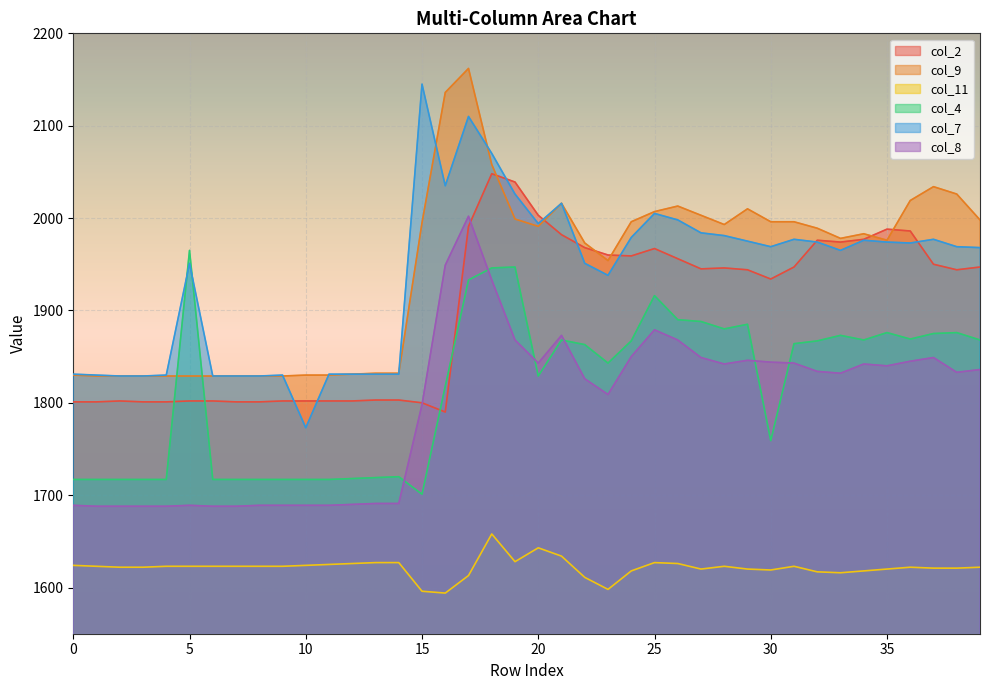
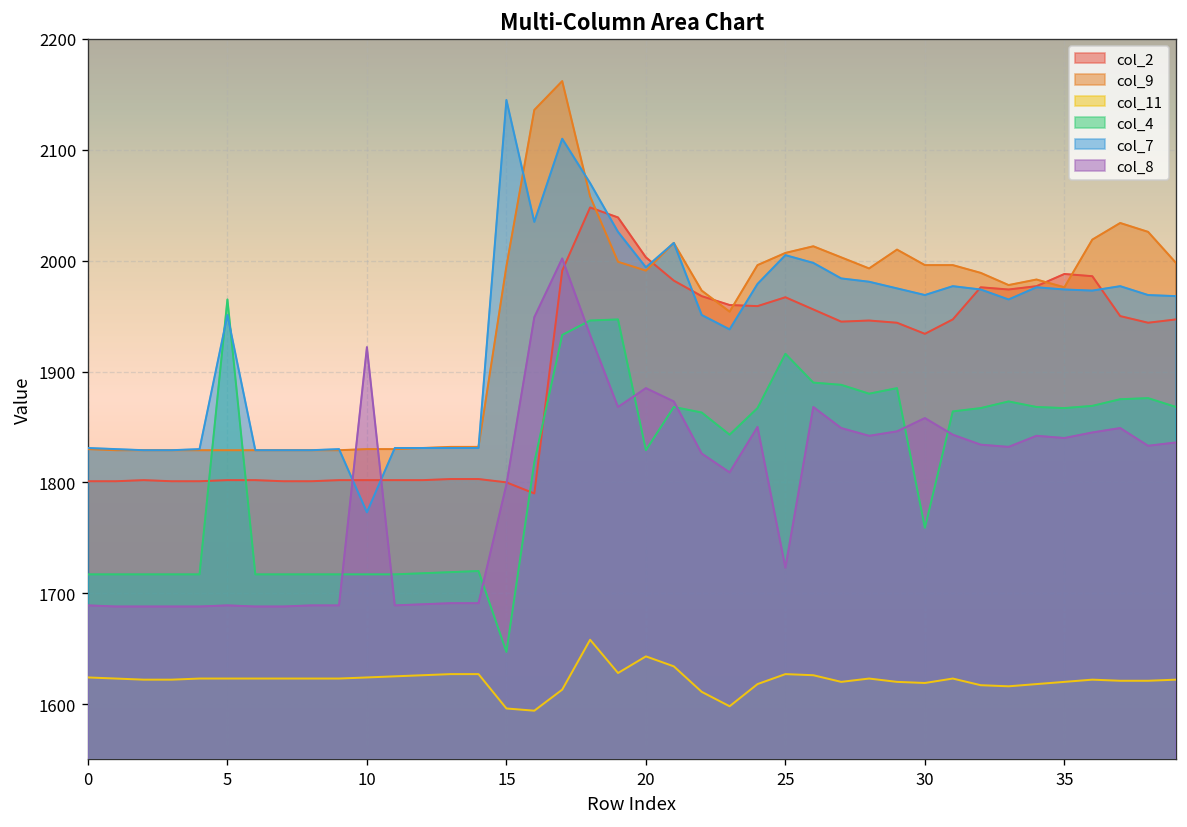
  {
    "col_4": {
      "0": 1720,
      "5": 1970,
      "10": 1720,
-     "15": 1700,
+     "15": 1650,
      "20": 1830,
      "25": 1920,
      "30": 1760,
-     "35": 1880
+     "35": 1870
    },
    "col_7": {
      "5": 1950,
      "10": 1770,
      "15": 2150,
      "20": 1990,
      "30": 1970
    },
    "col_8": {
      "0": 1690,
      "5": 1690,
-     "10": 1690,
-     "20": 1840,
-     "25": 1880,
-     "30": 1840,
+     "10": 1920,
+     "20": 1890,
+     "25": 1720,
+     "30": 1860,
      "35": 1840
    }
  }
